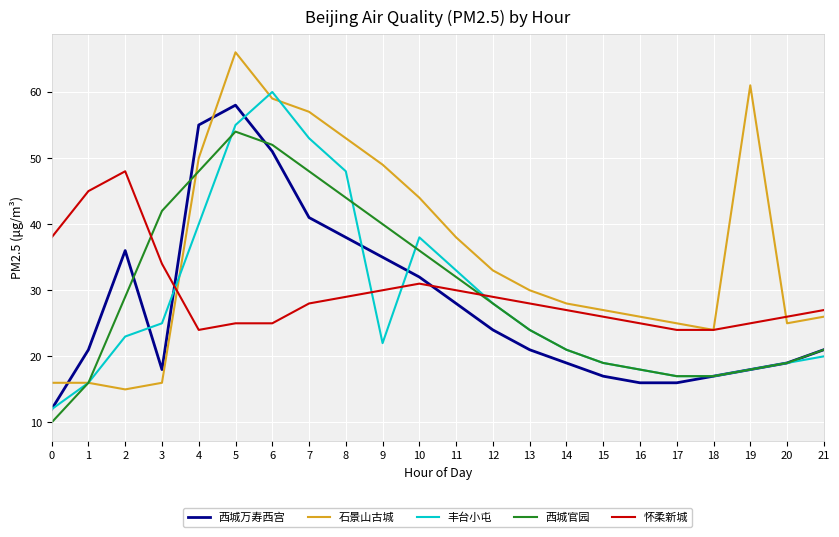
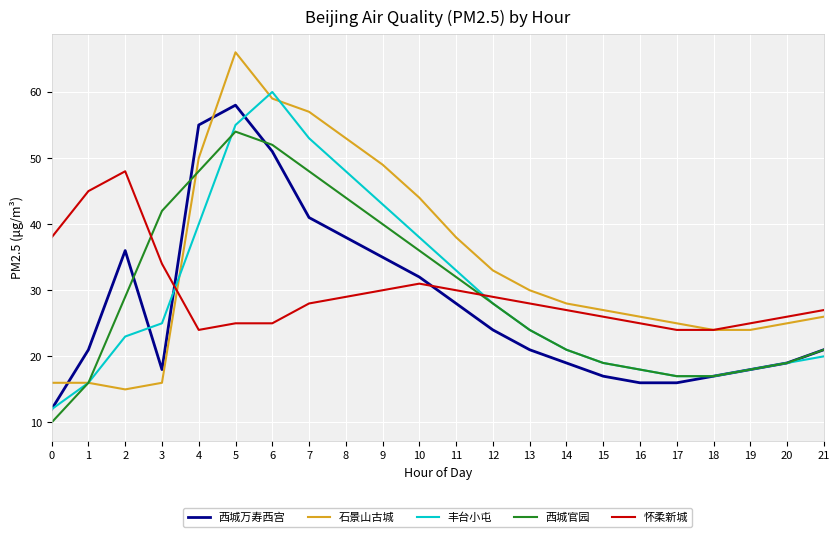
  {
    "西城万寿西宫": {
      "1": 21,
      "2": 36,
      "3": 18,
      "4": 55,
      "5": 58,
      "6": 51,
      "7": 41,
      "8": 38,
      "9": 35,
      "10": 32,
      "11": 28,
      "12": 24,
      "13": 21,
      "14": 19,
      "15": 17,
      "16": 16,
      "17": 16
    },
    "石景山古城": {
      "0": 16,
      "2": 15,
      "3": 16,
      "4": 50,
      "5": 66,
      "6": 59,
      "7": 57,
      "8": 53,
      "9": 49,
      "10": 44,
      "11": 38,
      "12": 33,
      "13": 30,
      "14": 28,
      "15": 27,
      "16": 26,
      "17": 25,
-     "19": 61,
+     "19": 24,
      "20": 25,
      "21": 26
    },
    "丰台小屯": {
      "2": 23,
      "3": 25,
      "4": 40,
      "5": 55,
      "6": 60,
      "7": 53,
      "8": 48,
-     "9": 22,
+     "9": 43,
      "10": 38,
      "11": 33,
      "21": 20
    },
    "西城官园": {
      "0": 10,
      "2": 29,
      "3": 42,
      "4": 48,
      "5": 54,
      "6": 52,
      "7": 48,
      "8": 44,
      "9": 40,
      "10": 36,
      "11": 32
    },
    "怀柔新城": {
      "0": 38,
      "1": 45,
      "2": 48,
      "3": 34,
      "4": 24,
      "5": 25,
      "6": 25,
      "7": 28,
      "8": 29,
      "9": 30,
      "10": 31,
      "11": 30,
      "12": 29,
      "13": 28,
      "14": 27,
      "15": 26,
      "16": 25,
      "17": 24,
      "19": 25,
      "20": 26,
      "21": 27
    }
  }
